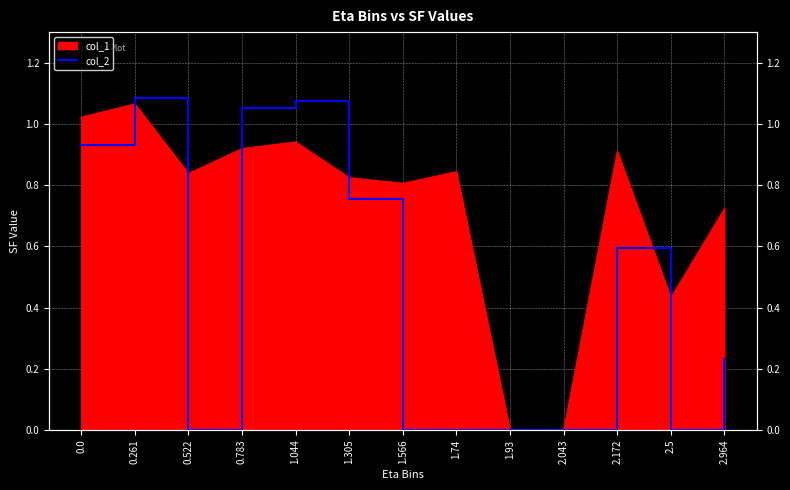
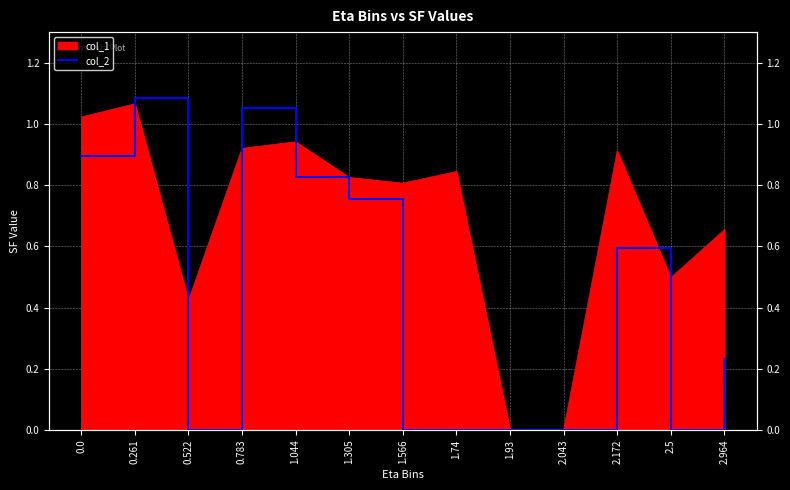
  {
    "col_1": {
      "0.0": 1.02,
      "0.261": 1.07,
-     "0.522": 0.84,
+     "0.522": 0.42,
      "0.783": 0.92,
      "1.044": 0.94,
      "1.305": 0.82,
      "1.566": 0.81,
      "1.74": 0.84,
      "2.172": 0.91,
-     "2.5": 0.43,
-     "2.964": 0.72
+     "2.5": 0.50,
+     "2.964": 0.65
    },
    "col_2": {
-     "0.0": 0.93,
+     "0.0": 0.89,
      "0.261": 1.08,
      "0.522": 0.00,
      "0.783": 1.05,
-     "1.044": 1.07,
+     "1.044": 0.83,
      "1.305": 0.75,
      "1.566": 0.00,
      "1.74": 0.00,
      "2.172": 0.60,
      "2.5": 0.00,
      "2.964": 0.23
    }
  }
